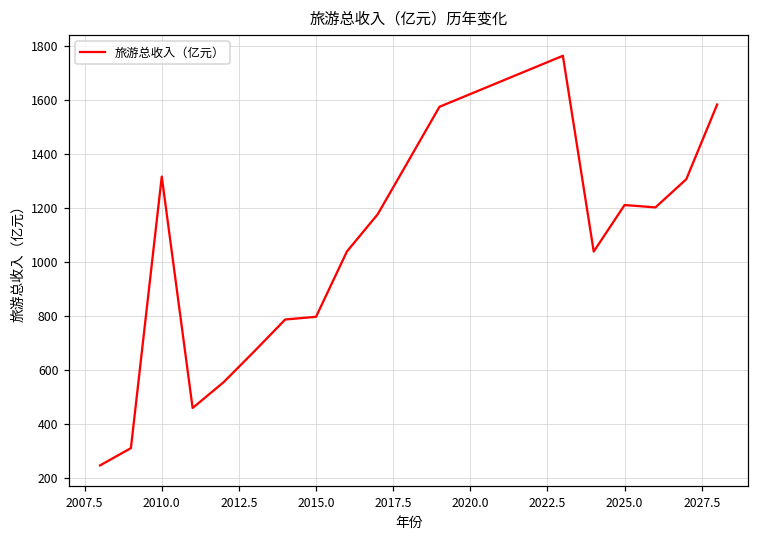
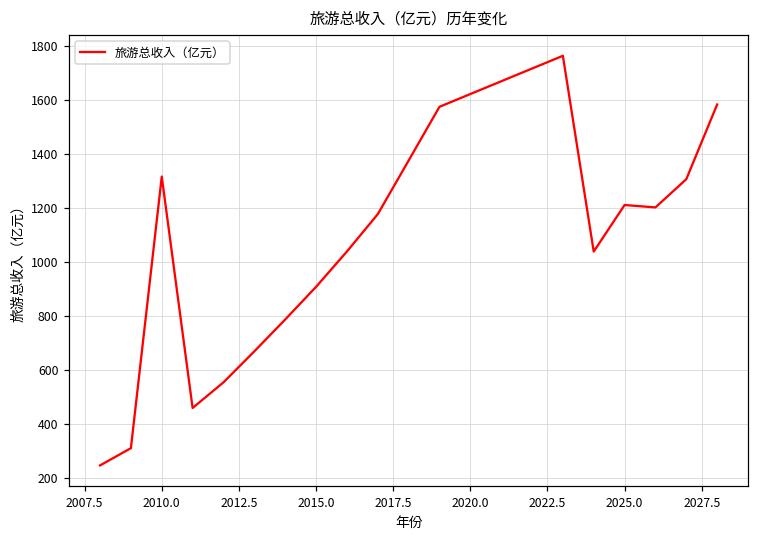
  {
    "2010.0": 1320,
-   "2015.0": 800,
+   "2015.0": 910,
    "2025.0": 1210
  }
